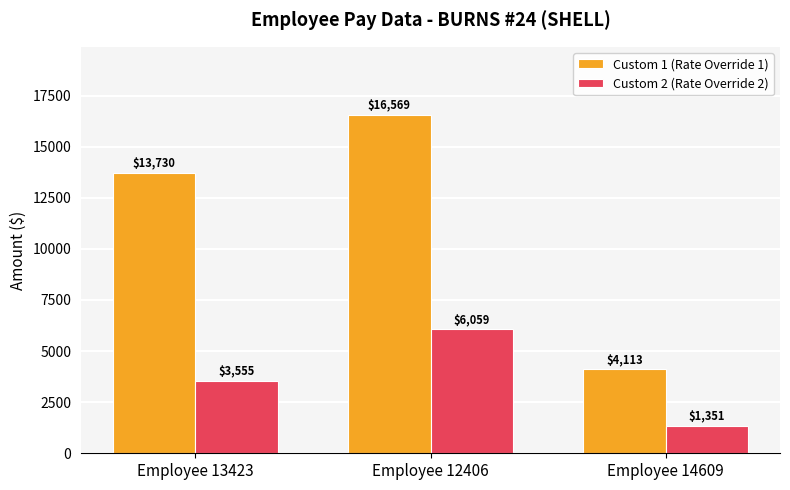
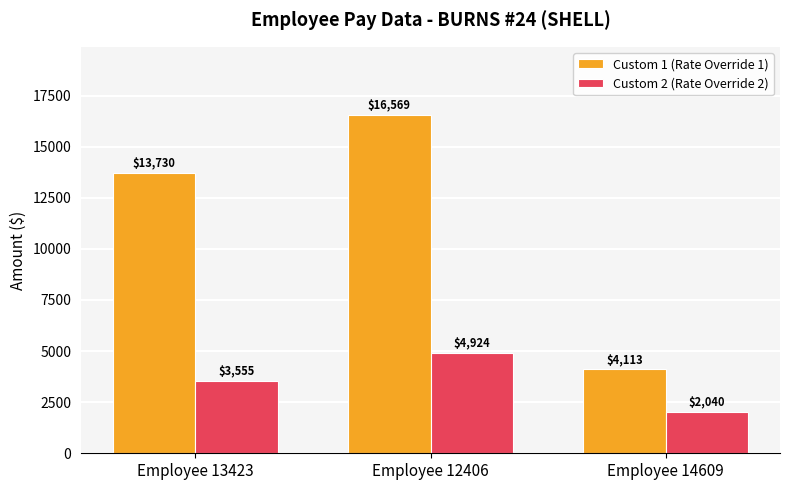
  {
    "Custom 1 (Rate Override 1)": {
      "Employee 13423": "$13,730",
      "Employee 12406": "$16,569",
      "Employee 14609": "$4,113"
    },
    "Custom 2 (Rate Override 2)": {
      "Employee 13423": "$3,555",
-     "Employee 12406": "$6,059",
-     "Employee 14609": "$1,351"
+     "Employee 12406": "$4,924",
+     "Employee 14609": "$2,040"
    }
  }
